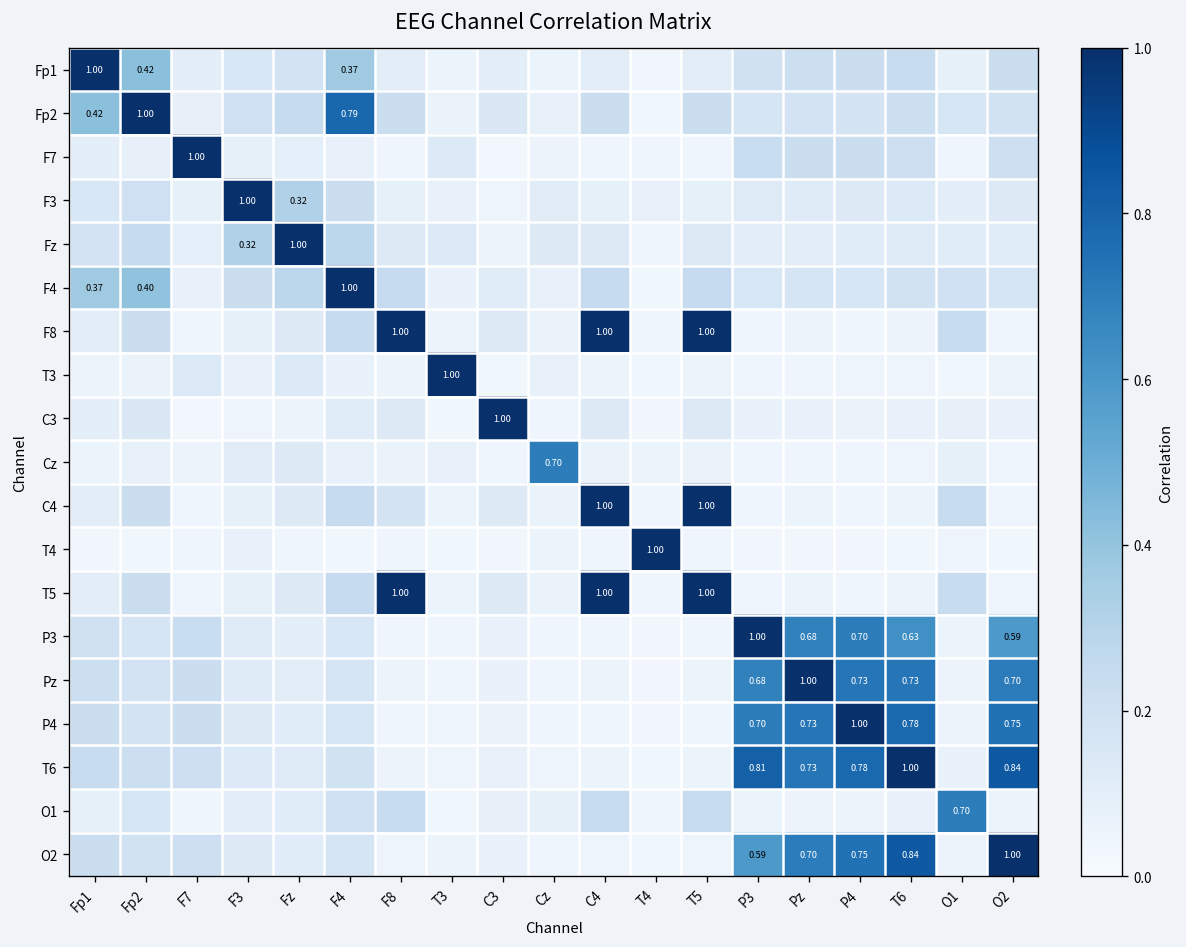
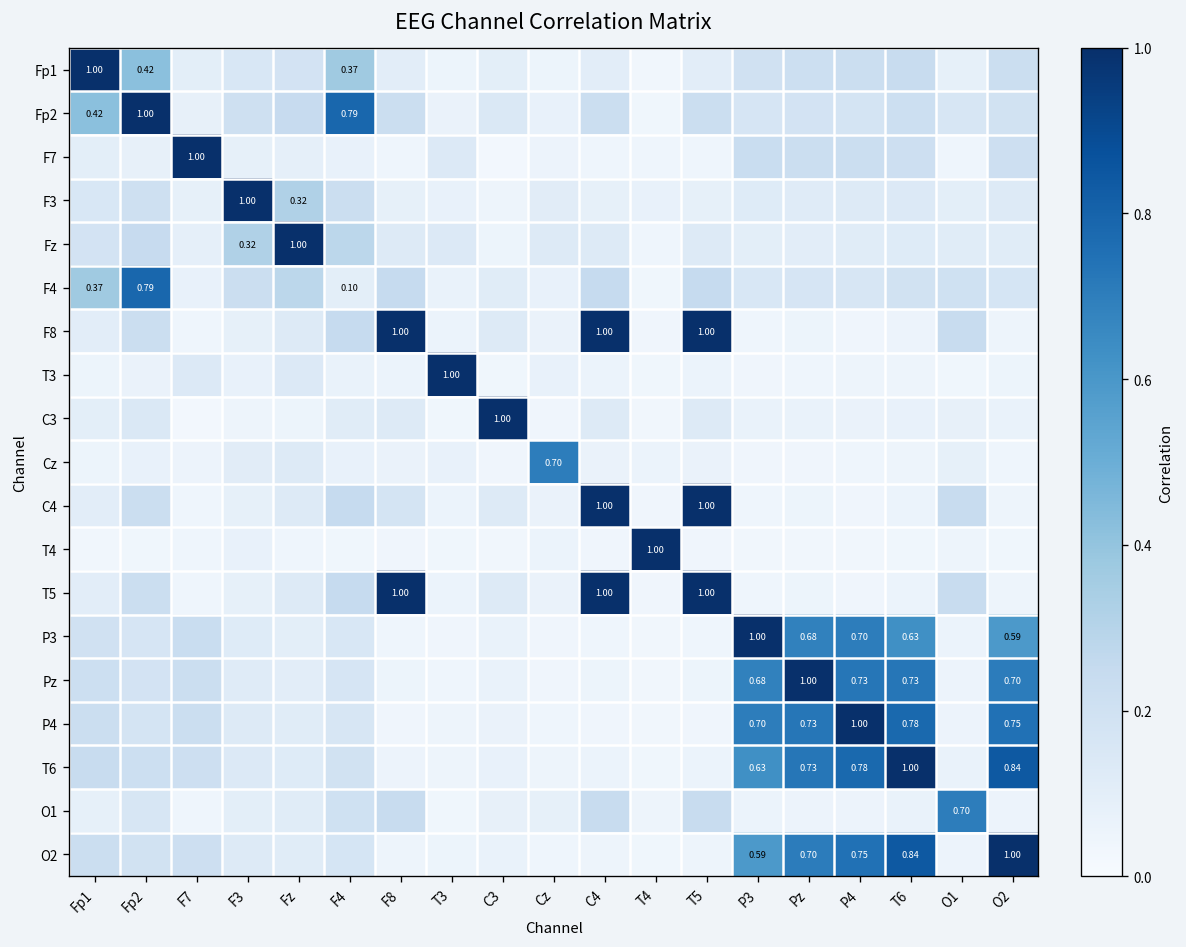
  {
    "Fp1": {
      "Fp1": 1.00,
      "Fp2": 0.42,
      "F4": 0.37
    },
    "Fp2": {
      "Fp1": 0.42,
      "Fp2": 1.00,
      "F4": 0.79
    },
    "F7": {
      "F7": 1.00
    },
    "F3": {
      "F3": 1.00,
      "Fz": 0.32
    },
    "Fz": {
      "F3": 0.32,
      "Fz": 1.00
    },
    "F4": {
      "Fp1": 0.37,
-     "Fp2": 0.40,
-     "F4": 1.00
+     "Fp2": 0.79,
+     "F4": 0.10
    },
    "F8": {
      "F8": 1.00,
      "C4": 1.00,
      "T5": 1.00
    },
    "T3": {
      "T3": 1.00
    },
    "C3": {
      "C3": 1.00
    },
    "Cz": {
      "Cz": 0.70
    },
    "C4": {
      "C4": 1.00,
      "T5": 1.00
    },
    "T4": {
      "T4": 1.00
    },
    "T5": {
      "F8": 1.00,
      "C4": 1.00,
      "T5": 1.00
    },
    "P3": {
      "P3": 1.00,
      "Pz": 0.68,
      "P4": 0.70,
      "T6": 0.63,
      "O2": 0.59
    },
    "Pz": {
      "P3": 0.68,
      "Pz": 1.00,
      "P4": 0.73,
      "T6": 0.73,
      "O2": 0.70
    },
    "P4": {
      "P3": 0.70,
      "Pz": 0.73,
      "P4": 1.00,
      "T6": 0.78,
      "O2": 0.75
    },
    "T6": {
-     "P3": 0.81,
+     "P3": 0.63,
      "Pz": 0.73,
      "P4": 0.78,
      "T6": 1.00,
      "O2": 0.84
    },
    "O1": {
      "O1": 0.70
    },
    "O2": {
      "P3": 0.59,
      "Pz": 0.70,
      "P4": 0.75,
      "T6": 0.84,
      "O2": 1.00
    }
  }
